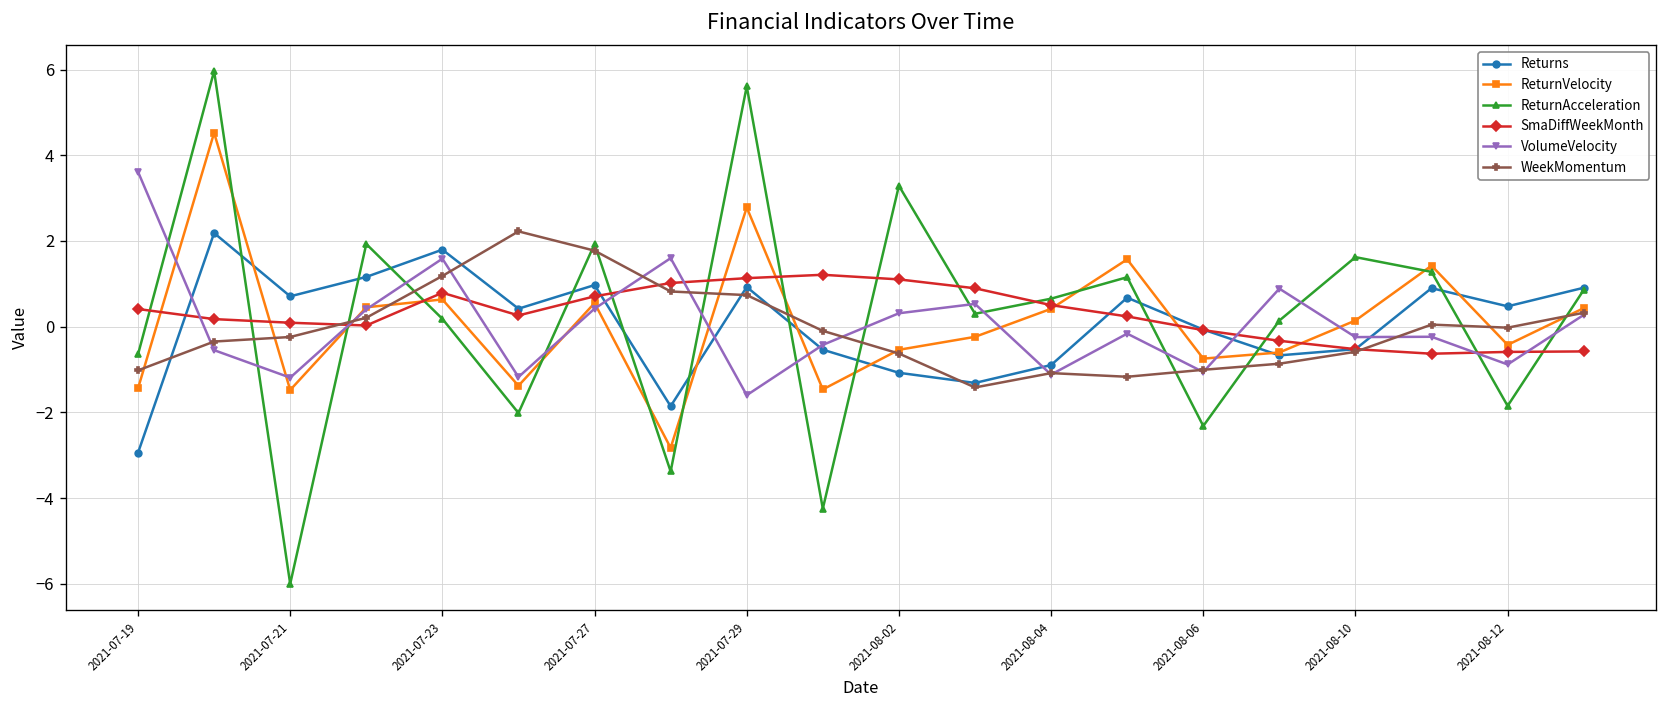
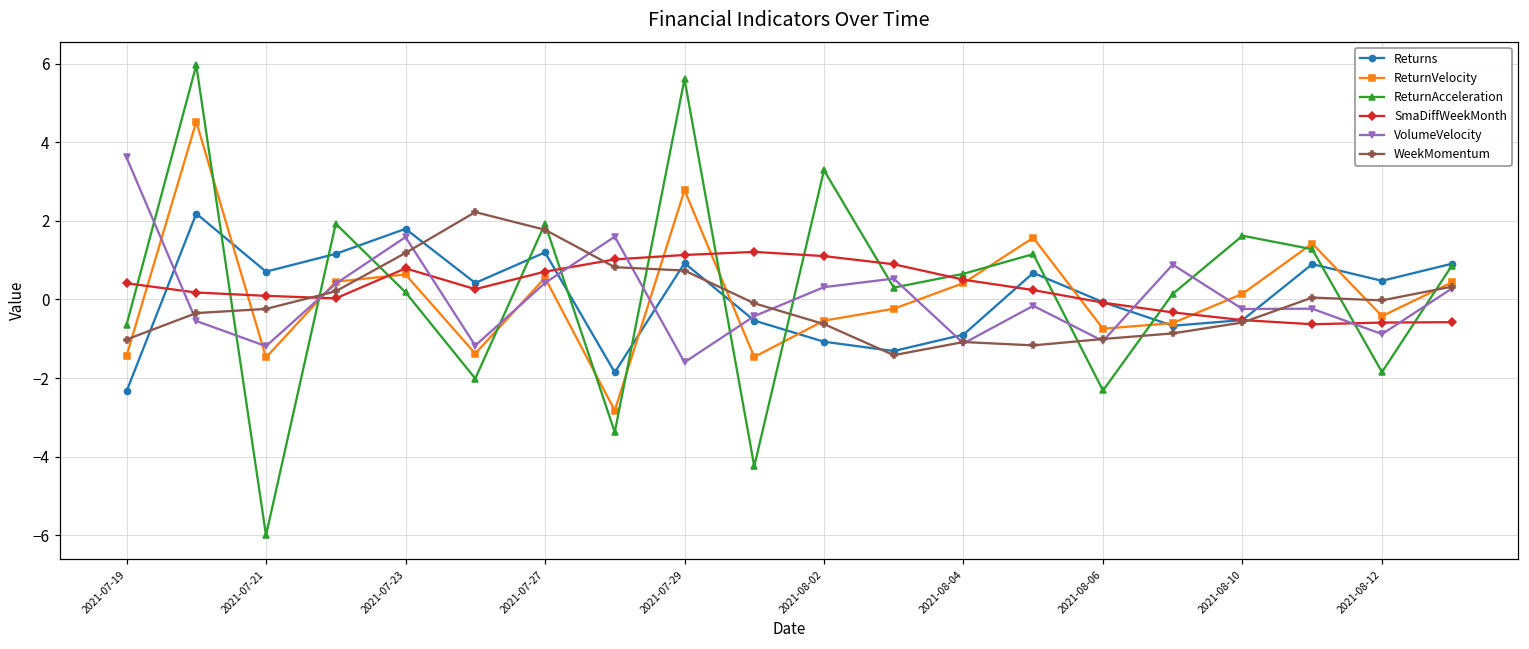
  {
    "Returns": {
-     "2021-07-19": -2.9,
+     "2021-07-19": -2.3,
      "2021-07-21": 0.7,
      "2021-07-23": 1.8,
-     "2021-07-27": 1.0,
+     "2021-07-27": 1.2,
      "2021-07-29": 0.9,
      "2021-08-02": -1.1,
      "2021-08-04": -0.9,
      "2021-08-12": 0.5
    },
    "ReturnVelocity": {
      "2021-07-19": -1.4,
      "2021-07-21": -1.5,
      "2021-07-23": 0.6,
      "2021-07-27": 0.6,
      "2021-07-29": 2.8,
      "2021-08-02": -0.5,
      "2021-08-04": 0.4,
      "2021-08-06": -0.7,
      "2021-08-10": 0.1,
      "2021-08-12": -0.4
    },
    "ReturnAcceleration": {
      "2021-07-19": -0.6,
      "2021-07-21": -6.0,
      "2021-07-23": 0.2,
      "2021-07-27": 1.9,
      "2021-07-29": 5.6,
      "2021-08-02": 3.3,
      "2021-08-04": 0.7,
      "2021-08-06": -2.3,
      "2021-08-10": 1.6,
      "2021-08-12": -1.8
    },
    "SmaDiffWeekMonth": {
      "2021-07-19": 0.4,
      "2021-07-21": 0.1,
      "2021-07-23": 0.8,
      "2021-07-27": 0.7,
      "2021-07-29": 1.1,
      "2021-08-02": 1.1,
      "2021-08-04": 0.5,
      "2021-08-12": -0.6
    },
    "VolumeVelocity": {
      "2021-07-19": 3.6,
      "2021-07-21": -1.2,
      "2021-07-23": 1.6,
      "2021-07-27": 0.4,
      "2021-07-29": -1.6,
      "2021-08-02": 0.3,
      "2021-08-10": -0.2,
      "2021-08-12": -0.9
    },
    "WeekMomentum": {
      "2021-07-19": -1.0,
      "2021-07-21": -0.2,
      "2021-07-23": 1.2,
      "2021-07-27": 1.8,
      "2021-07-29": 0.7,
      "2021-08-02": -0.6,
      "2021-08-12": 0.0
    }
  }
